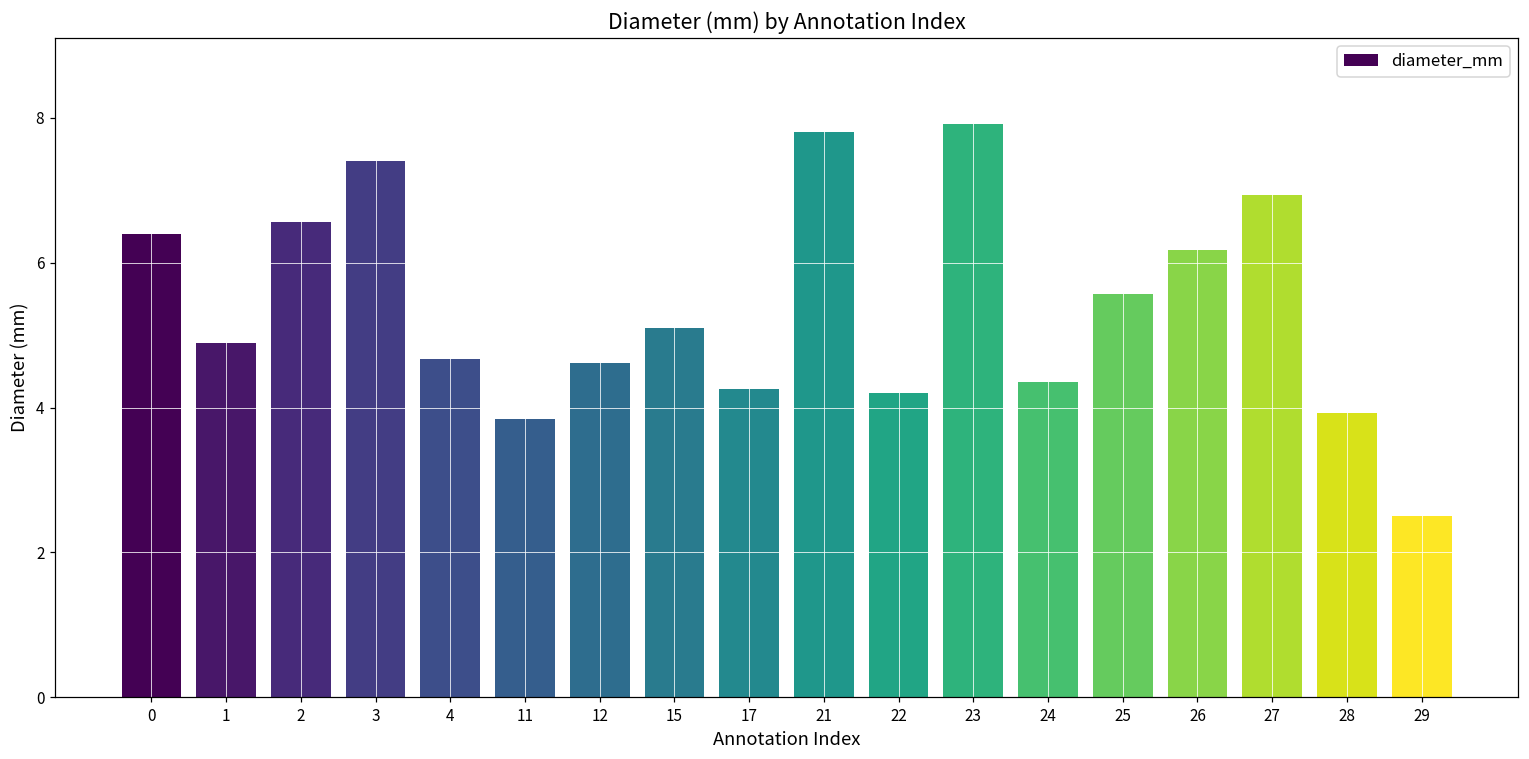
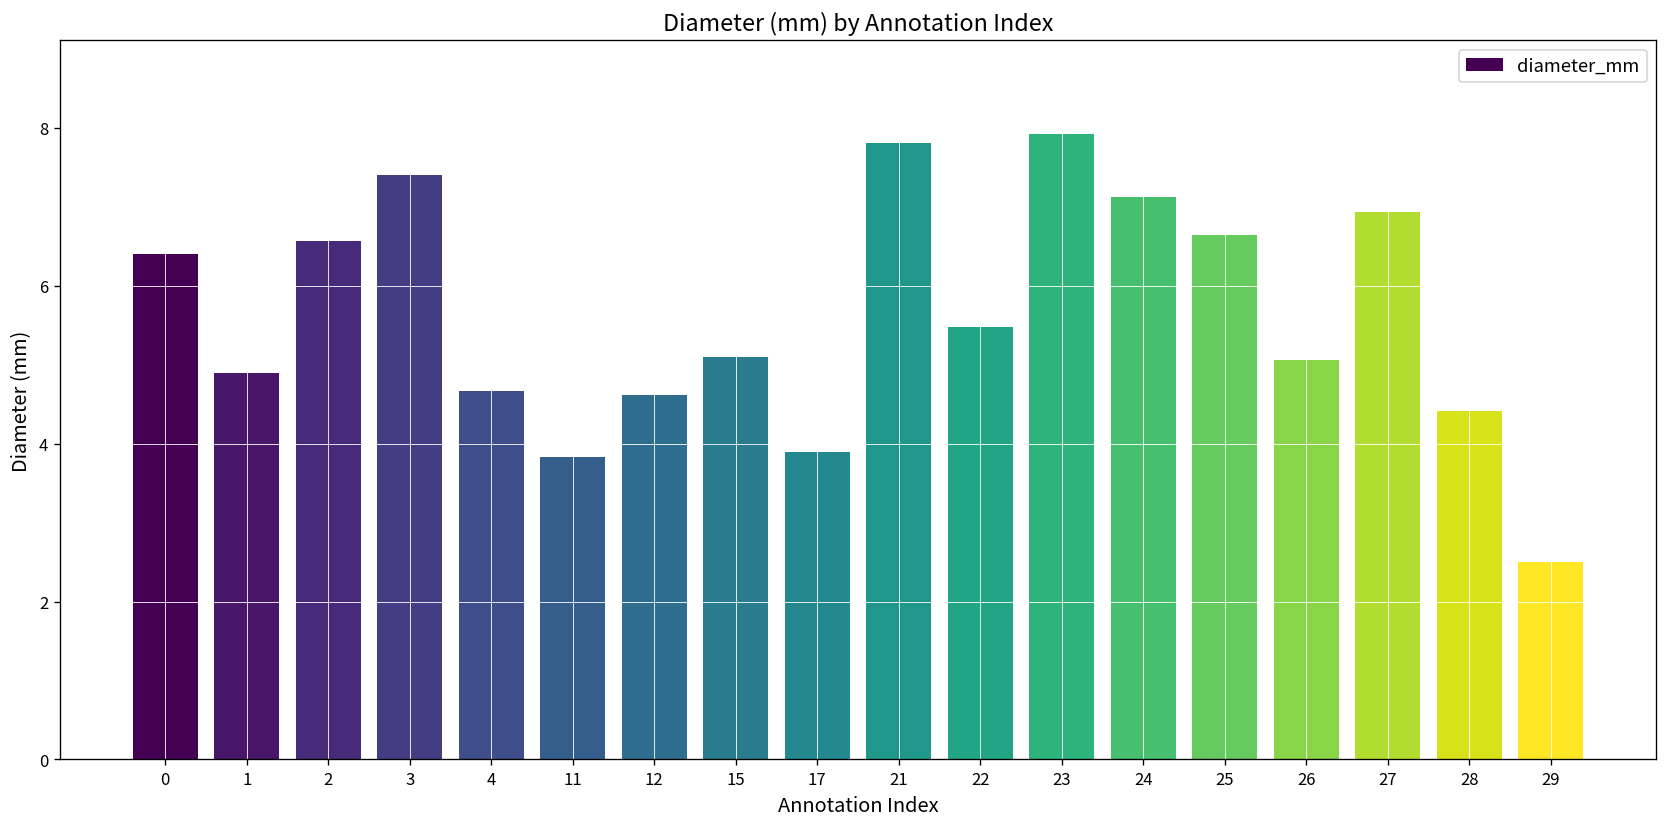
  {
    "0": 6.4,
    "1": 4.9,
    "2": 6.6,
    "3": 7.4,
    "4": 4.7,
    "11": 3.8,
    "12": 4.6,
    "15": 5.1,
-   "17": 4.3,
+   "17": 3.9,
    "21": 7.8,
-   "22": 4.2,
+   "22": 5.5,
    "23": 7.9,
-   "24": 4.3,
-   "25": 5.6,
-   "26": 6.2,
+   "24": 7.1,
+   "25": 6.6,
+   "26": 5.1,
    "27": 6.9,
-   "28": 3.9,
+   "28": 4.4,
    "29": 2.5
  }
